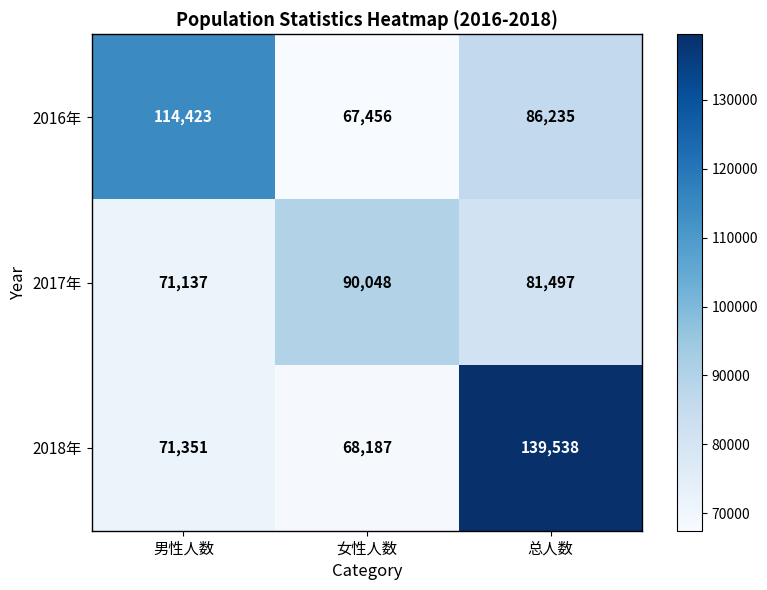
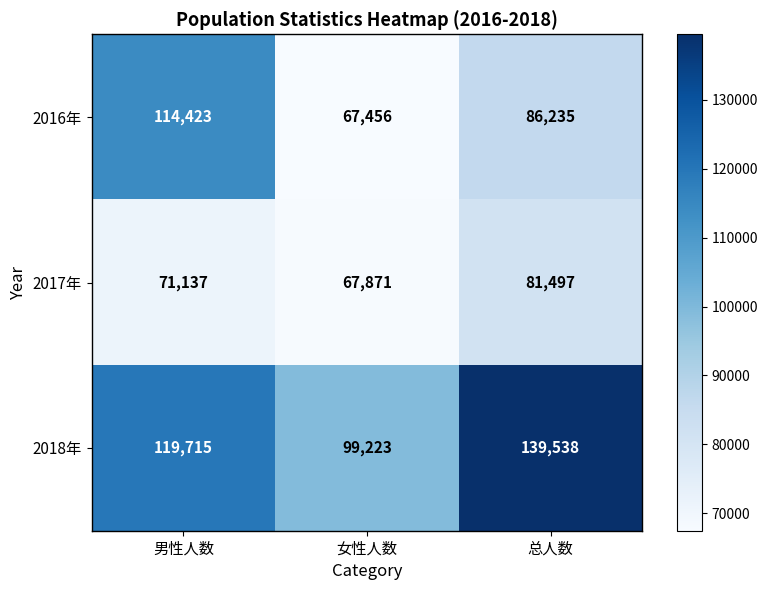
  {
    "2016年": {
      "男性人数": "114,423",
      "女性人数": "67,456",
      "总人数": "86,235"
    },
    "2017年": {
      "男性人数": "71,137",
-     "女性人数": "90,048",
+     "女性人数": "67,871",
      "总人数": "81,497"
    },
    "2018年": {
-     "男性人数": "71,351",
-     "女性人数": "68,187",
+     "男性人数": "119,715",
+     "女性人数": "99,223",
      "总人数": "139,538"
    }
  }
